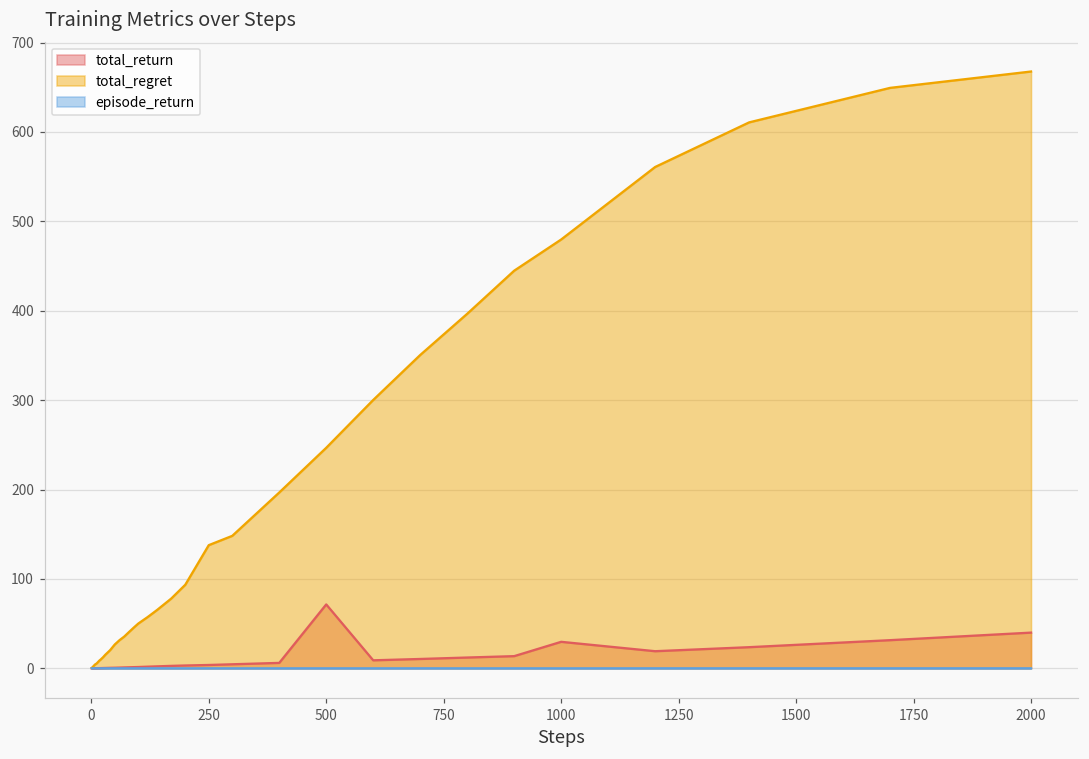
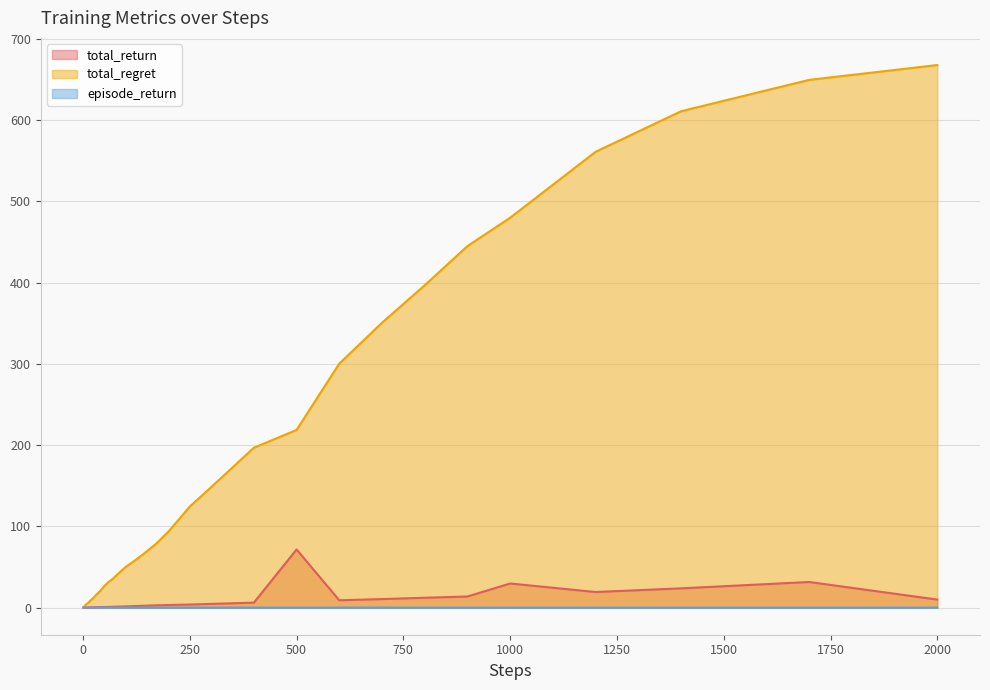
  {
    "total_return": {
      "250": 0,
      "500": 70,
      "1000": 30,
-     "2000": 40
+     "2000": 10
    },
    "total_regret": {
-     "250": 140,
-     "500": 250,
+     "250": 120,
+     "500": 220,
      "1000": 480,
      "2000": 670
    },
    "episode_return": {
      "250": 0,
      "500": 0,
      "1000": 0,
      "2000": 0
    }
  }
